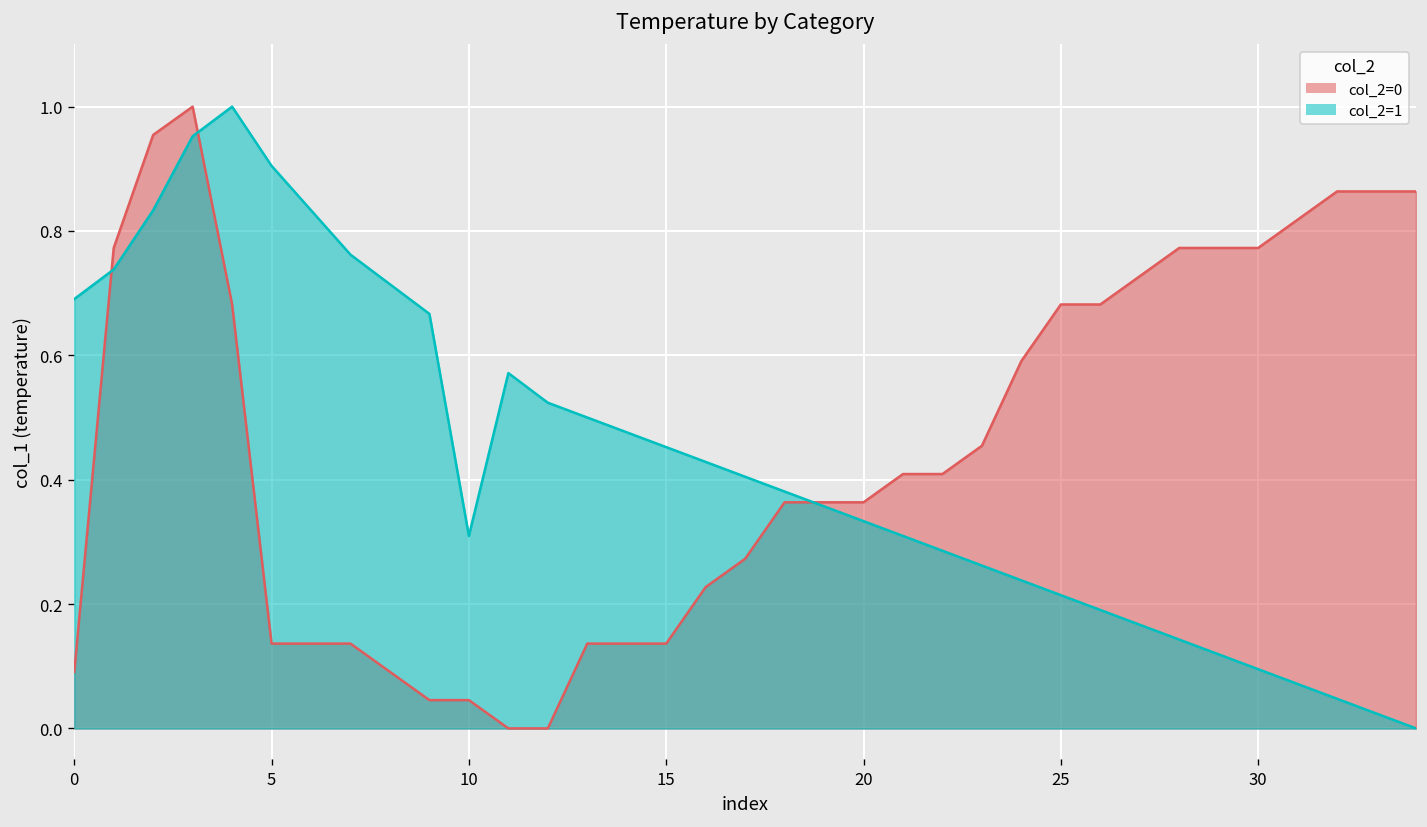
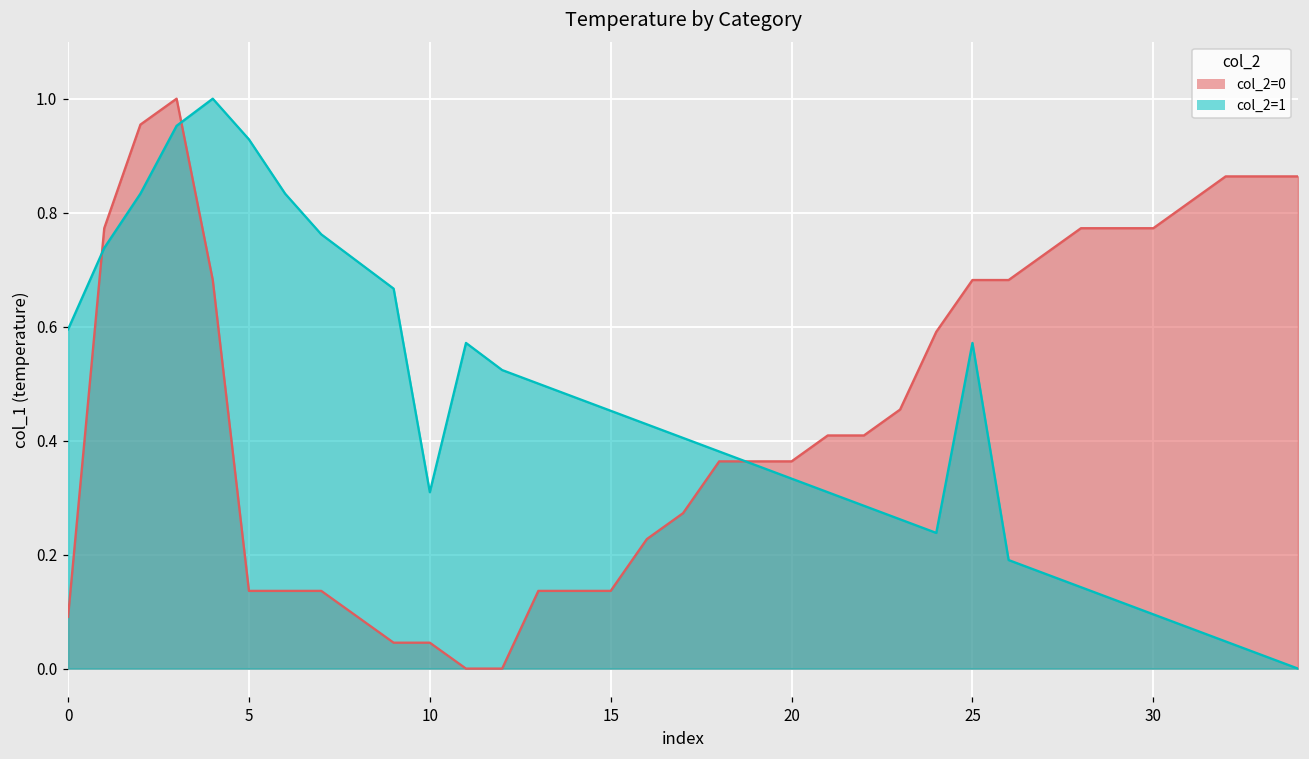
  {
    "col_2=0": {
      "0": 0.09,
      "5": 0.14,
      "10": 0.05,
      "15": 0.14,
      "20": 0.36,
      "25": 0.68,
      "30": 0.77
    },
    "col_2=1": {
-     "0": 0.69,
-     "5": 0.90,
+     "0": 0.60,
+     "5": 0.93,
      "10": 0.31,
      "15": 0.45,
      "20": 0.33,
-     "25": 0.21,
+     "25": 0.57,
      "30": 0.10
    }
  }
